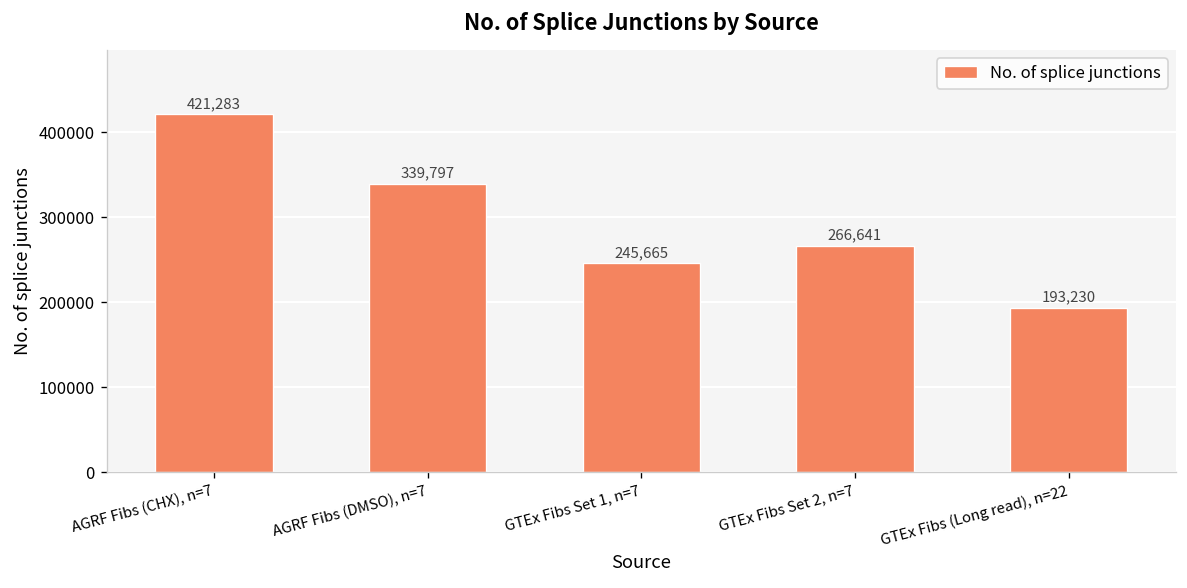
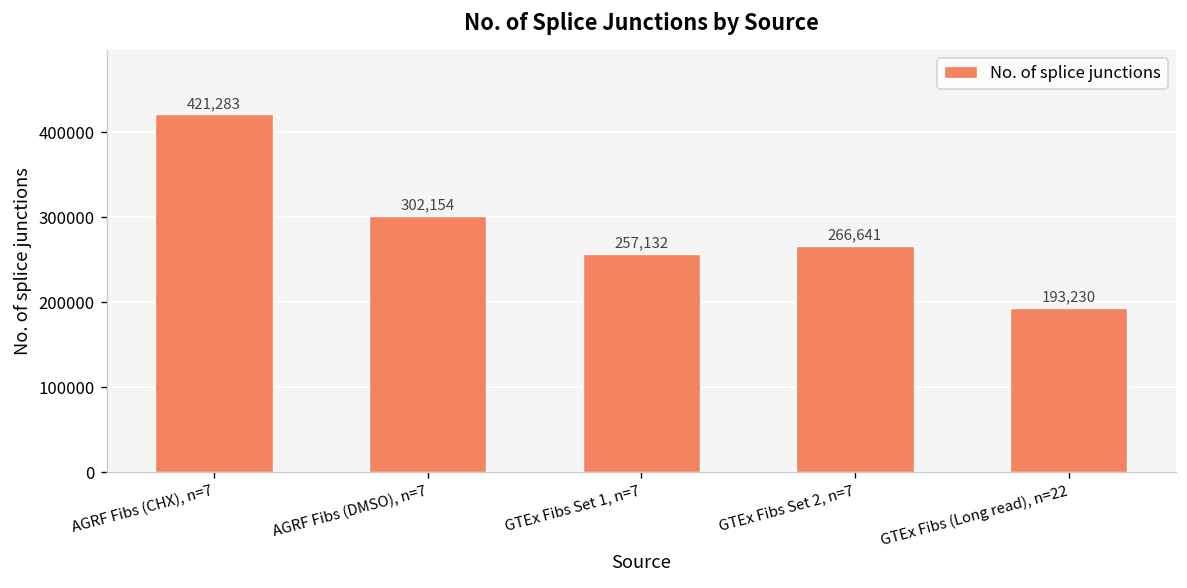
  {
    "AGRF Fibs (CHX), n=7": "421,283",
-   "AGRF Fibs (DMSO), n=7": "339,797",
-   "GTEx Fibs Set 1, n=7": "245,665",
+   "AGRF Fibs (DMSO), n=7": "302,154",
+   "GTEx Fibs Set 1, n=7": "257,132",
    "GTEx Fibs Set 2, n=7": "266,641",
    "GTEx Fibs (Long read), n=22": "193,230"
  }
